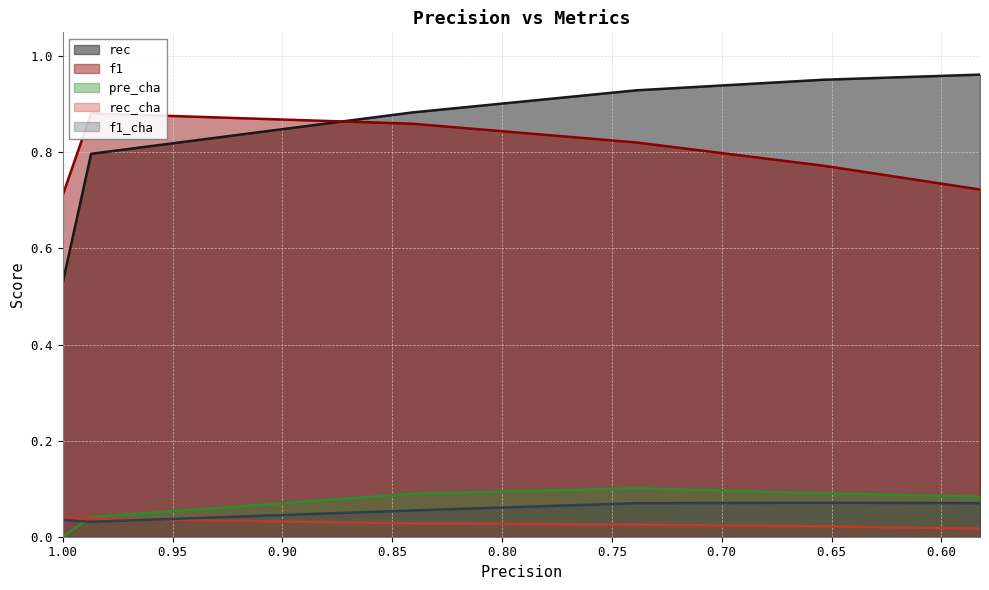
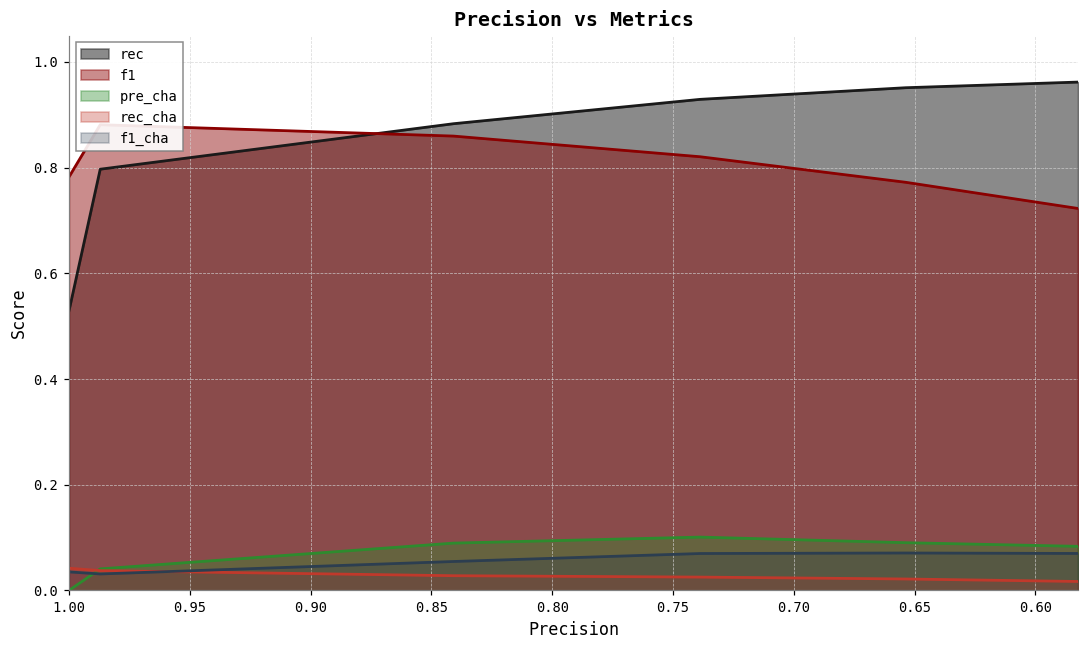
  {
    "rec": {
      "1.00": 0.53
    },
    "f1": {
-     "1.00": 0.71
+     "1.00": 0.78
    },
    "pre_cha": {
      "1.00": 0.00
    },
    "rec_cha": {
      "1.00": 0.04
    },
    "f1_cha": {
      "1.00": 0.04
    }
  }
